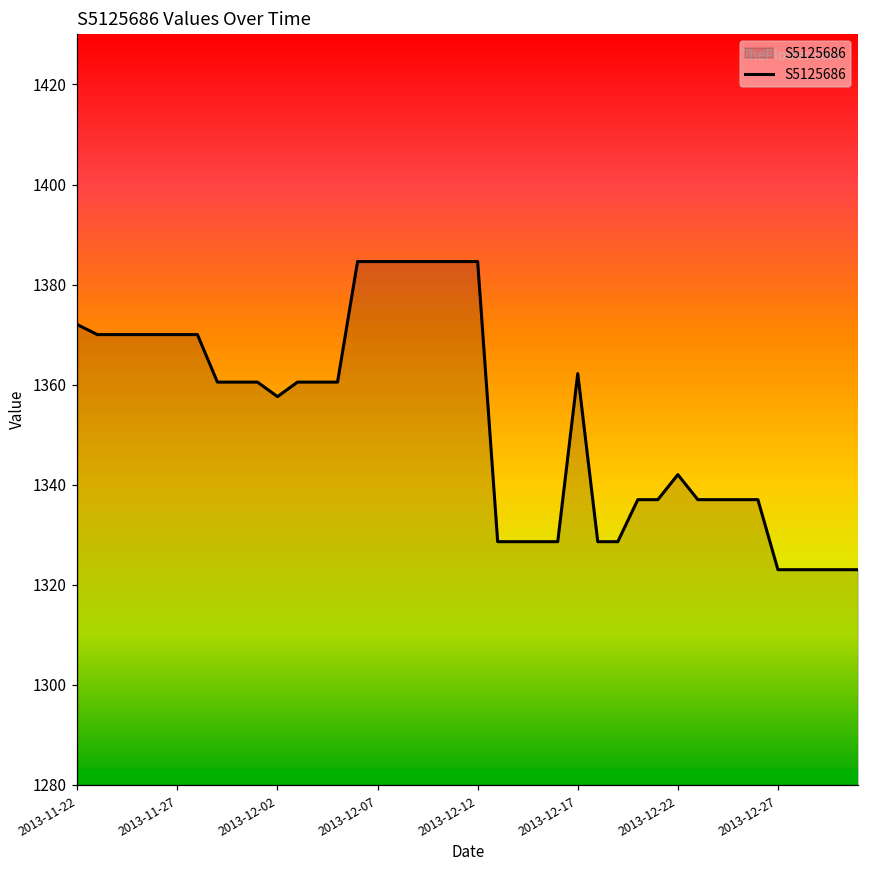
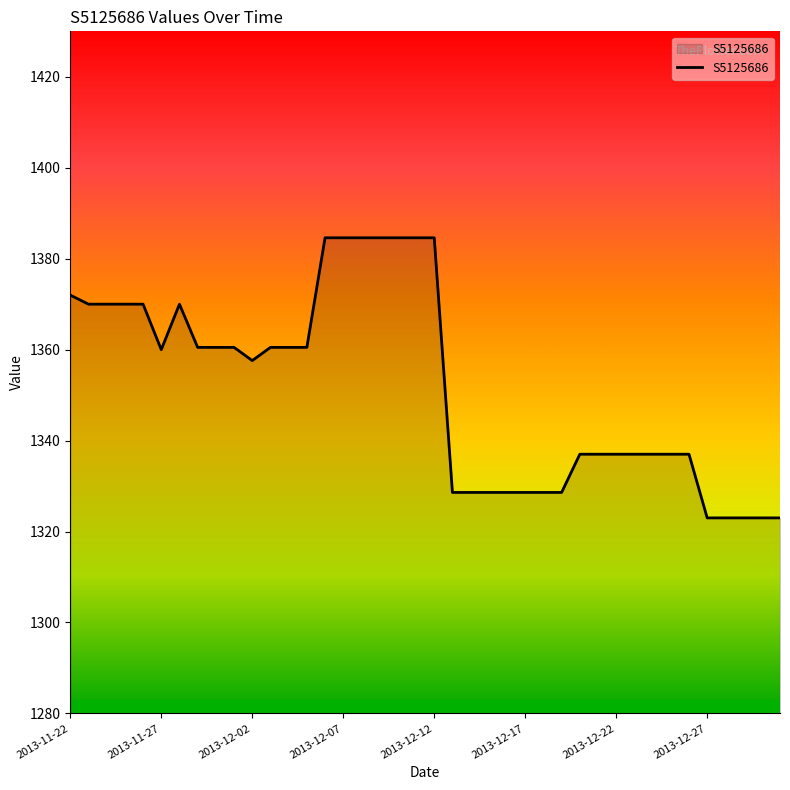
  {
    "2013-11-22": 1372,
-   "2013-11-27": 1370,
+   "2013-11-27": 1360,
    "2013-12-02": 1358,
    "2013-12-07": 1385,
    "2013-12-12": 1385,
-   "2013-12-17": 1362,
-   "2013-12-22": 1342,
+   "2013-12-17": 1329,
+   "2013-12-22": 1337,
    "2013-12-27": 1323
  }
